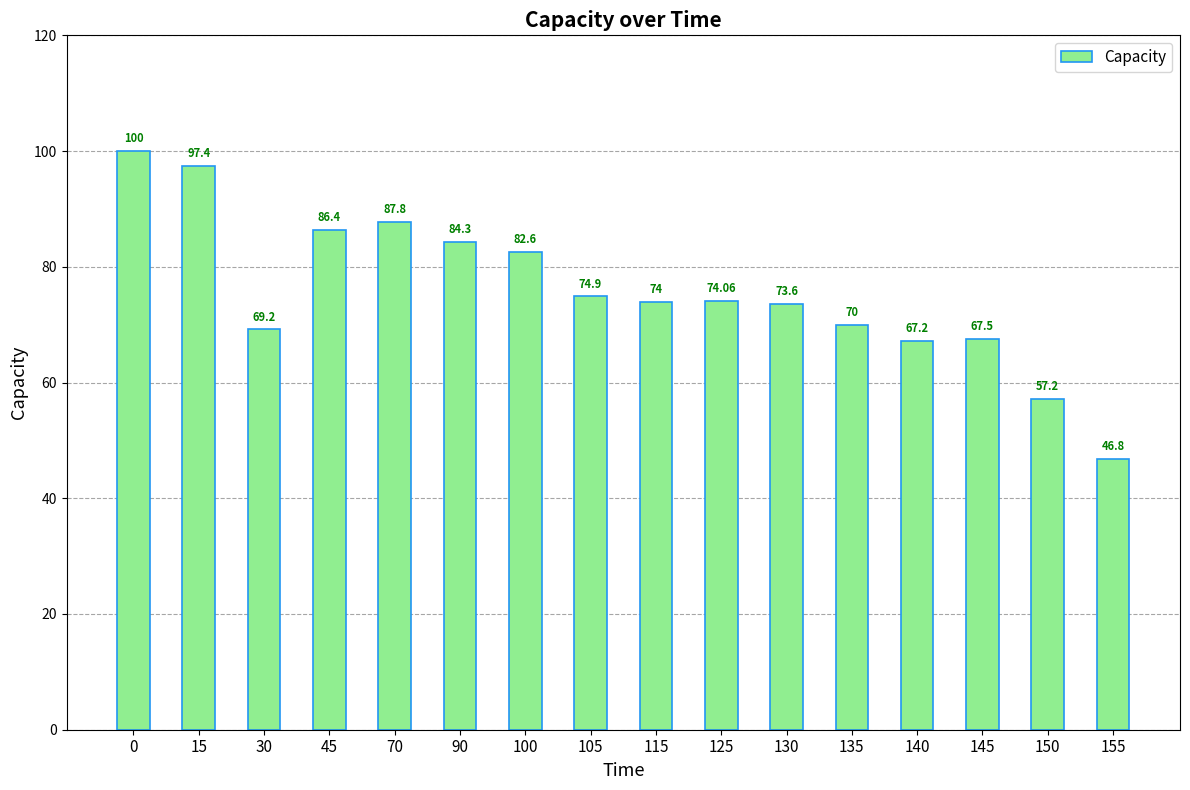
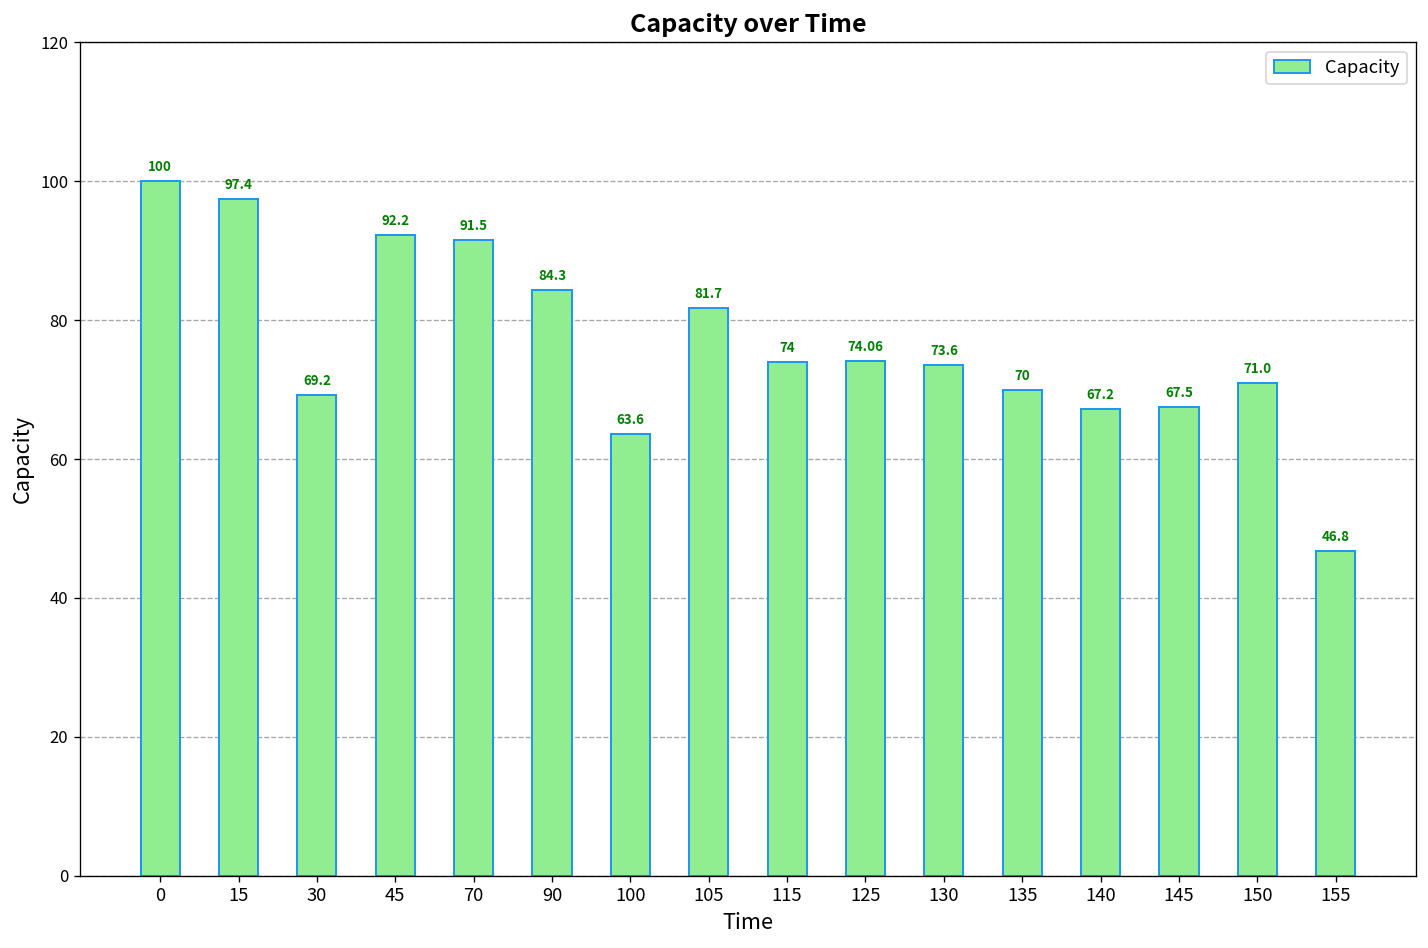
  {
    "0": 100,
    "15": 97.4,
    "30": 69.2,
-   "45": 86.4,
-   "70": 87.8,
+   "45": 92.2,
+   "70": 91.5,
    "90": 84.3,
-   "100": 82.6,
-   "105": 74.9,
+   "100": 63.6,
+   "105": 81.7,
    "115": 74,
    "125": 74.06,
    "130": 73.6,
    "135": 70,
    "140": 67.2,
    "145": 67.5,
-   "150": 57.2,
+   "150": 71.0,
    "155": 46.8
  }
